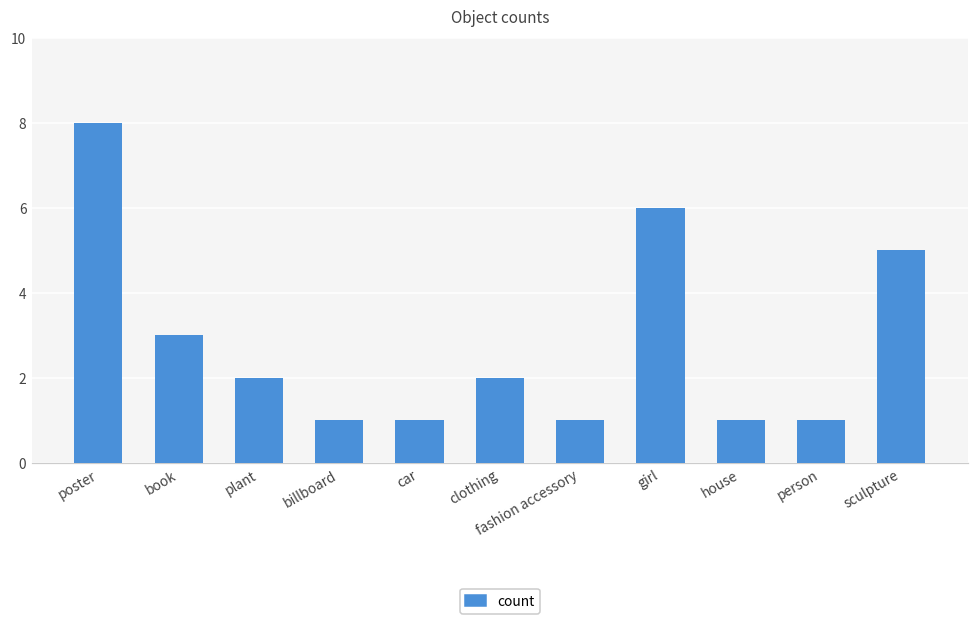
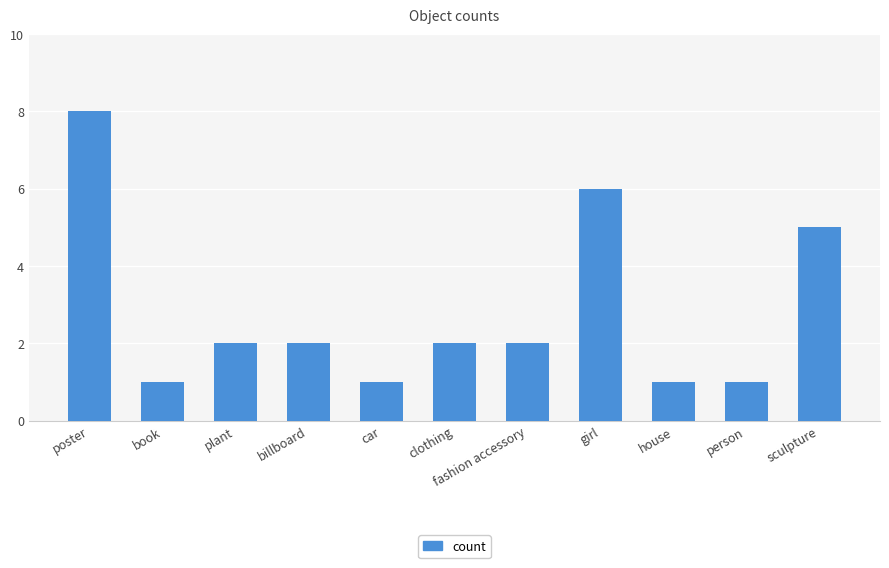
  {
    "poster": 8,
-   "book": 3,
+   "book": 1,
    "plant": 2,
-   "billboard": 1,
+   "billboard": 2,
    "car": 1,
    "clothing": 2,
-   "fashion accessory": 1,
+   "fashion accessory": 2,
    "girl": 6,
    "house": 1,
    "person": 1,
    "sculpture": 5
  }
